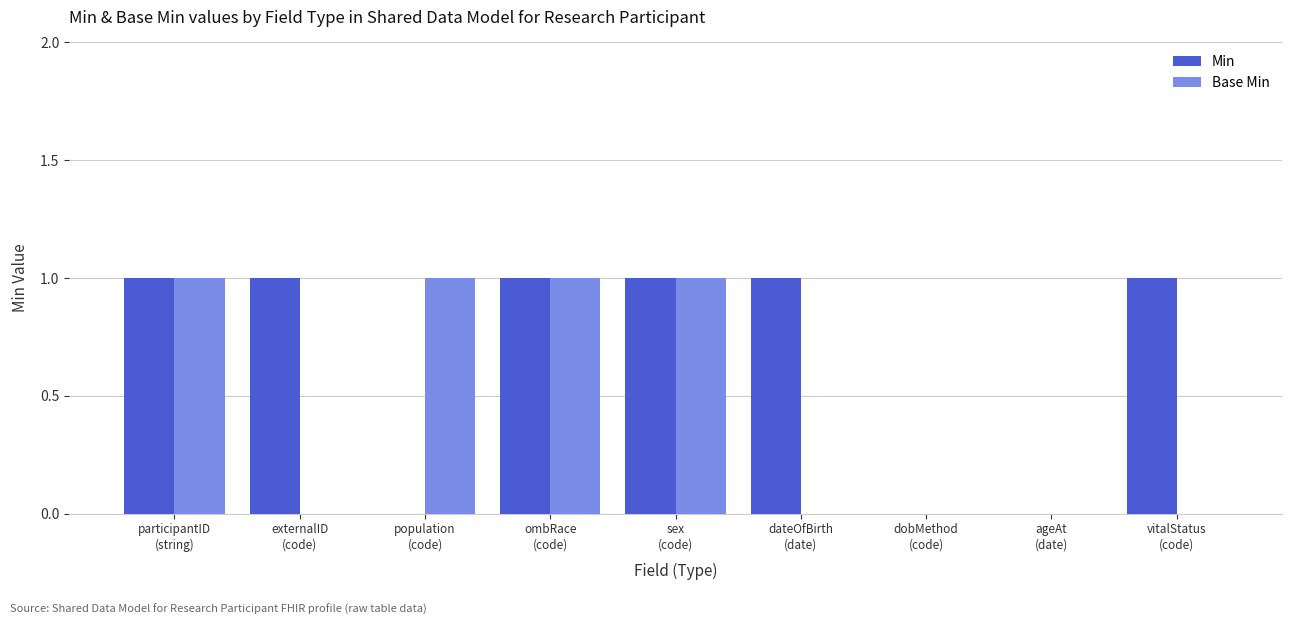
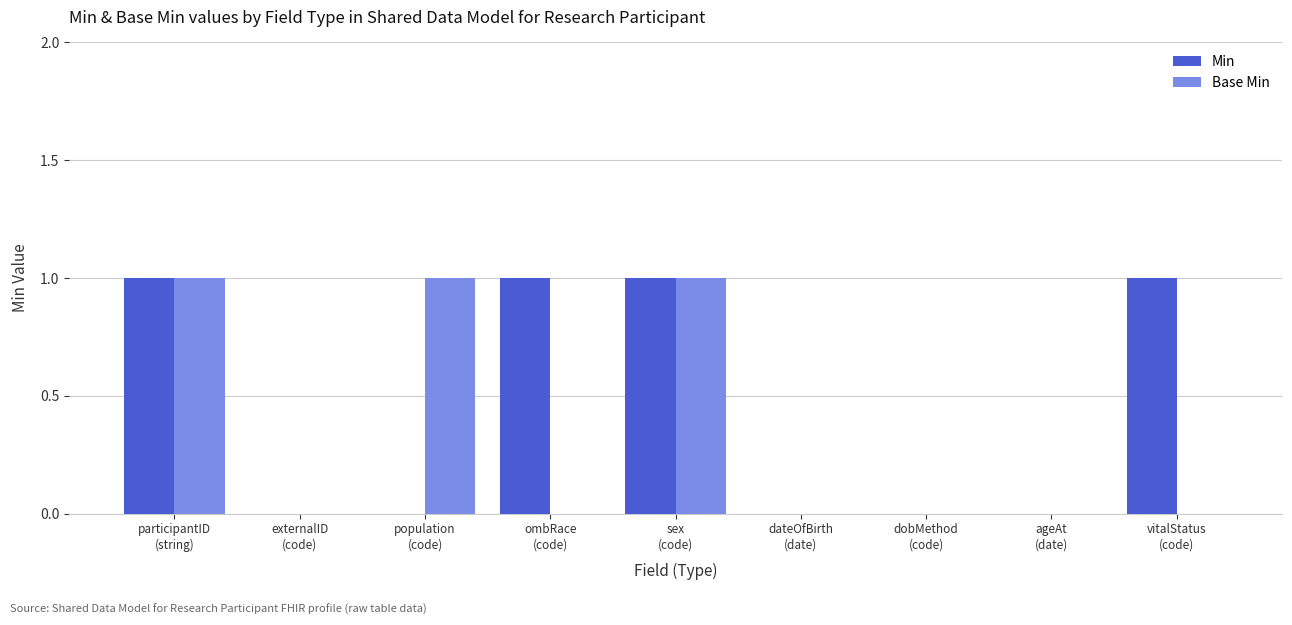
  {
    "Min": {
      "participantID (string)": 1,
-     "externalID (code)": 1,
+     "externalID (code)": 0,
      "population (code)": 0,
      "ombRace (code)": 1,
      "sex (code)": 1,
-     "dateOfBirth (date)": 1,
+     "dateOfBirth (date)": 0,
      "dobMethod (code)": 0,
      "ageAt (date)": 0,
      "vitalStatus (code)": 1
    },
    "Base Min": {
      "participantID (string)": 1,
      "externalID (code)": 0,
      "population (code)": 1,
-     "ombRace (code)": 1,
+     "ombRace (code)": 0,
      "sex (code)": 1,
      "dateOfBirth (date)": 0,
      "dobMethod (code)": 0,
      "ageAt (date)": 0,
      "vitalStatus (code)": 0
    }
  }
